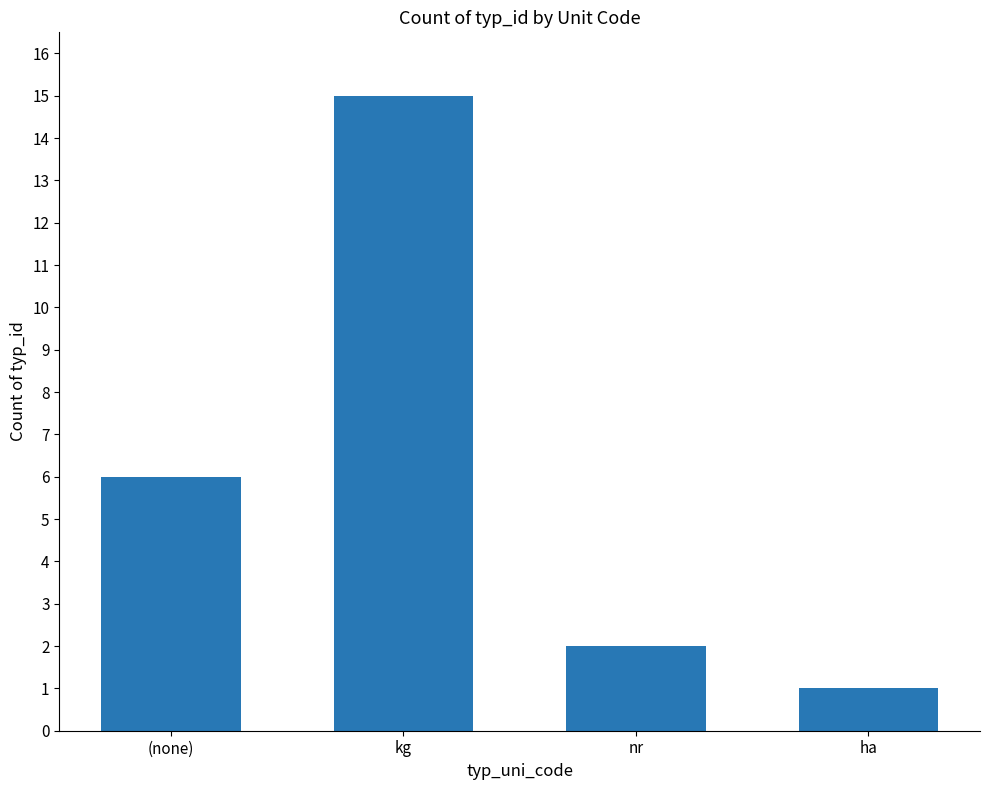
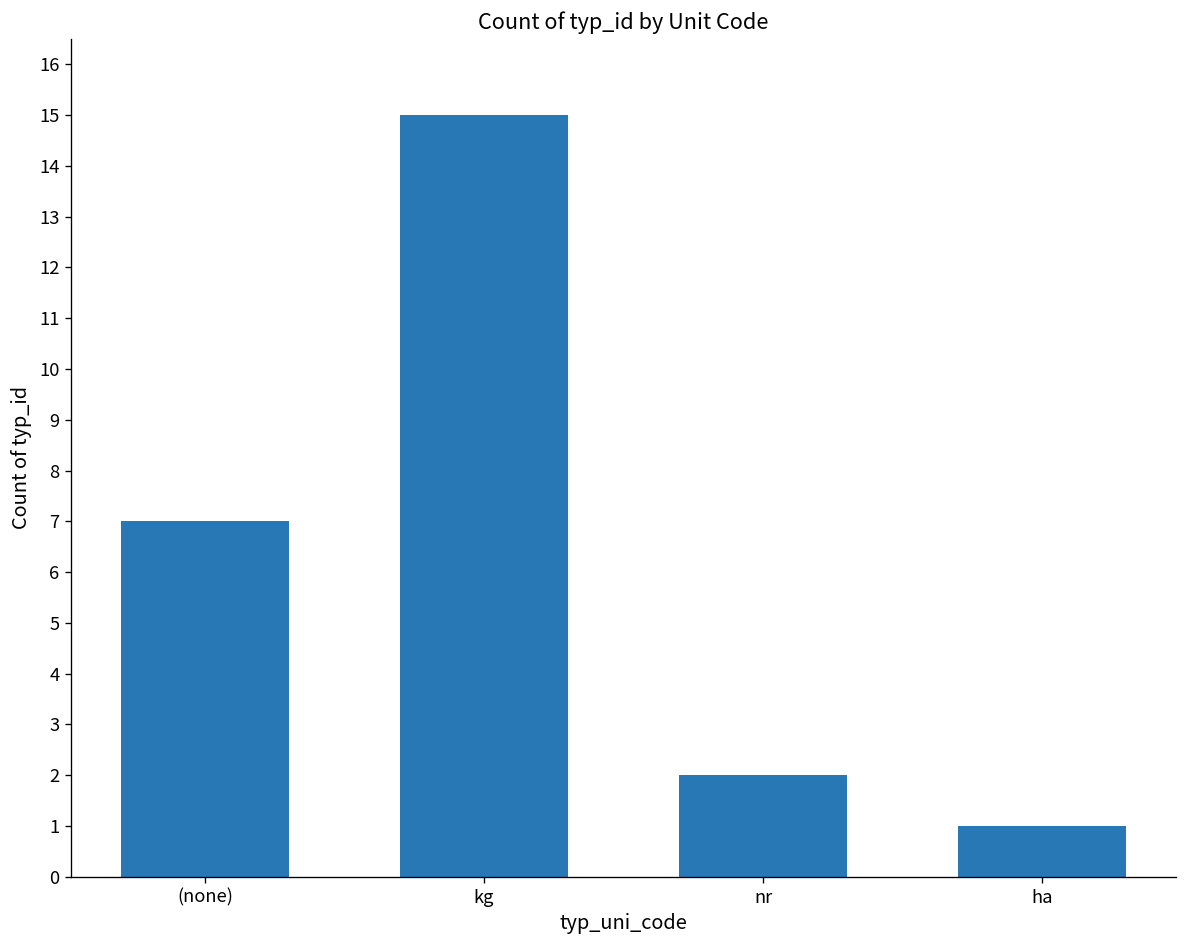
  {
-   "(none)": 6,
+   "(none)": 7,
    "kg": 15,
    "nr": 2,
    "ha": 1
  }
